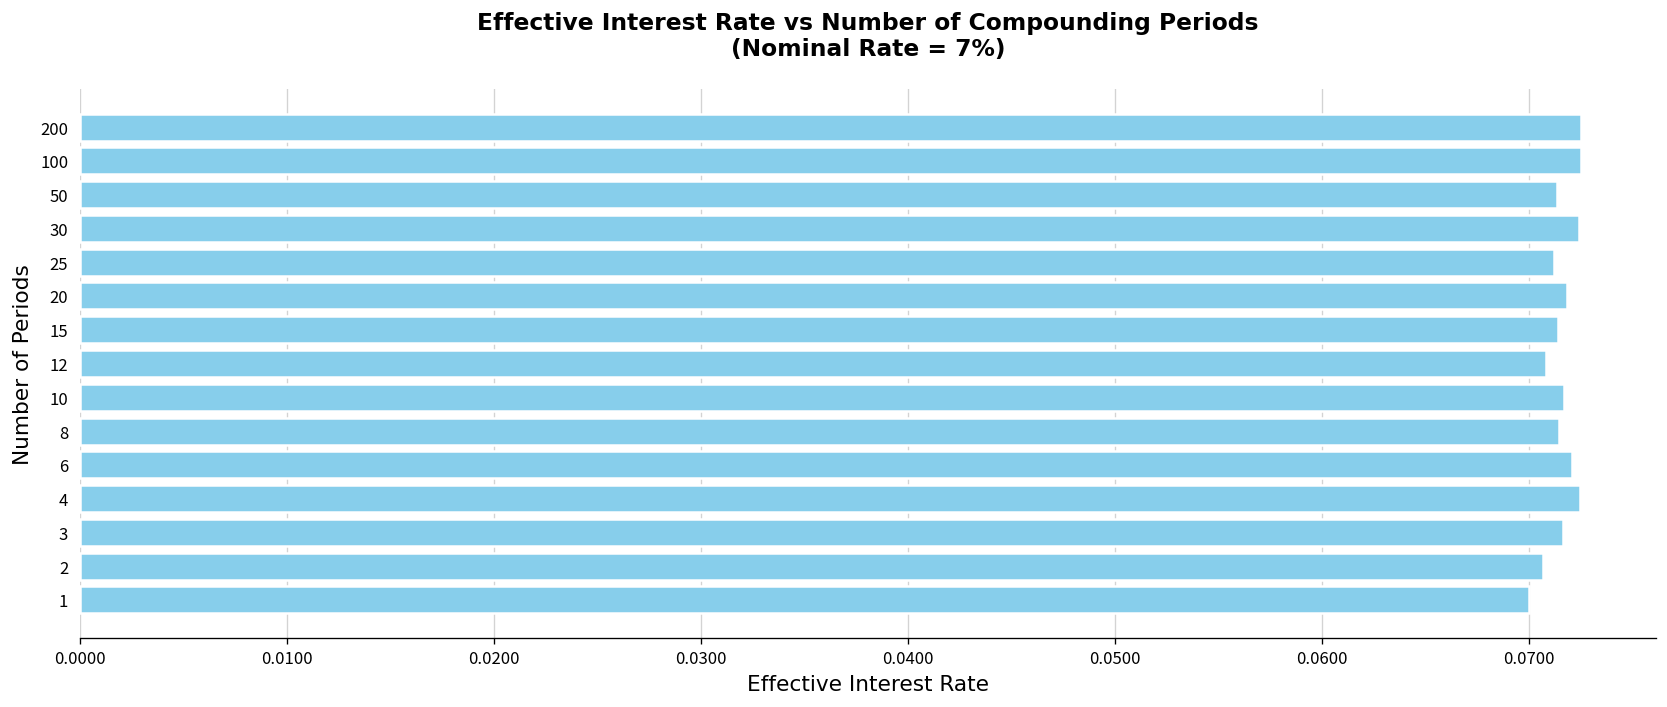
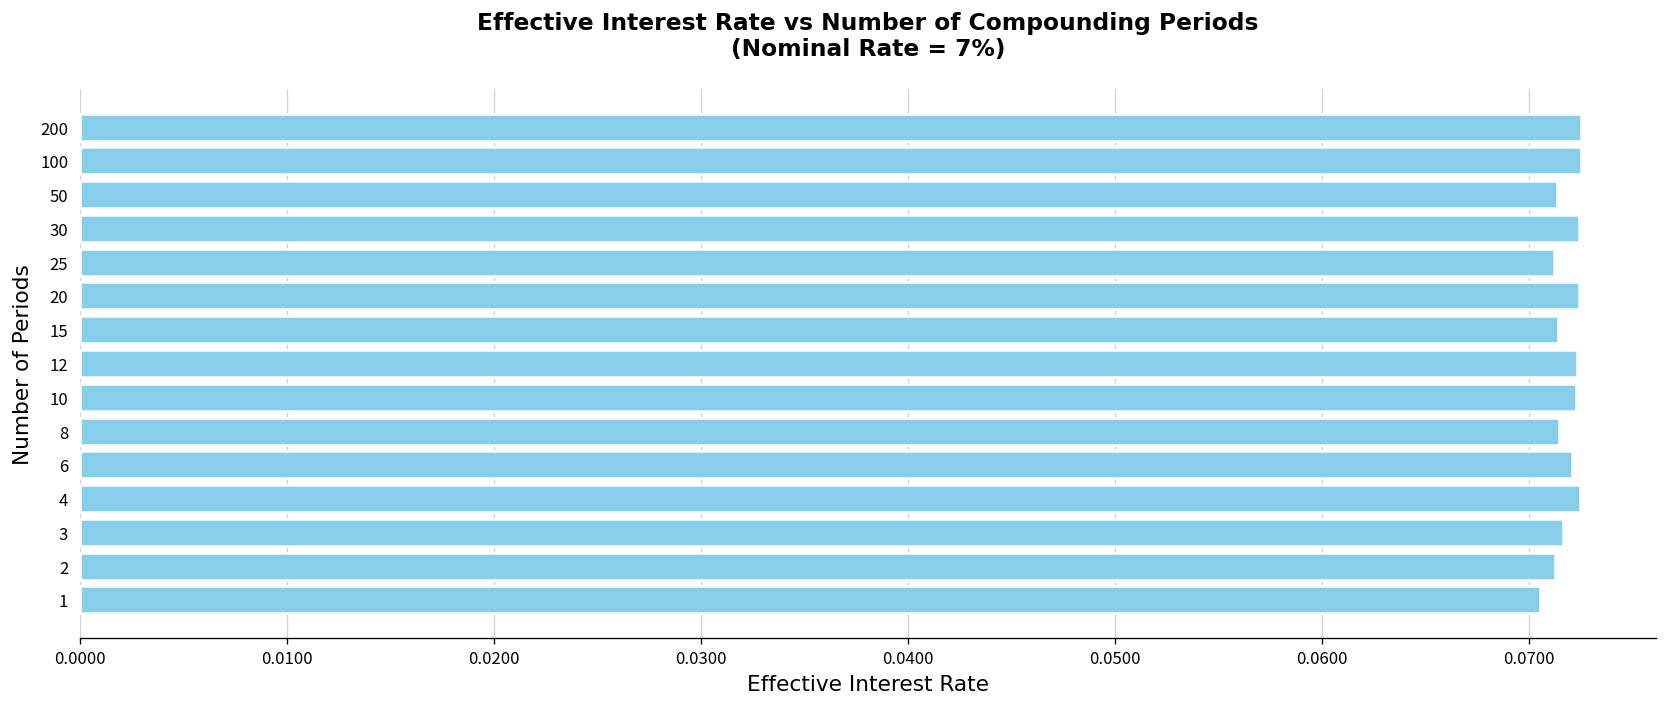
  {
    "200": 0.0725,
    "100": 0.0725,
    "50": 0.0713,
    "30": 0.0724,
    "25": 0.0712,
-   "20": 0.0718,
+   "20": 0.0724,
    "15": 0.0714,
-   "12": 0.0708,
-   "10": 0.0717,
+   "12": 0.0723,
+   "10": 0.0722,
    "8": 0.0714,
    "6": 0.0721,
    "4": 0.0724,
    "3": 0.0716,
-   "2": 0.0706,
-   "1": 0.0700
+   "2": 0.0712,
+   "1": 0.0705
  }
